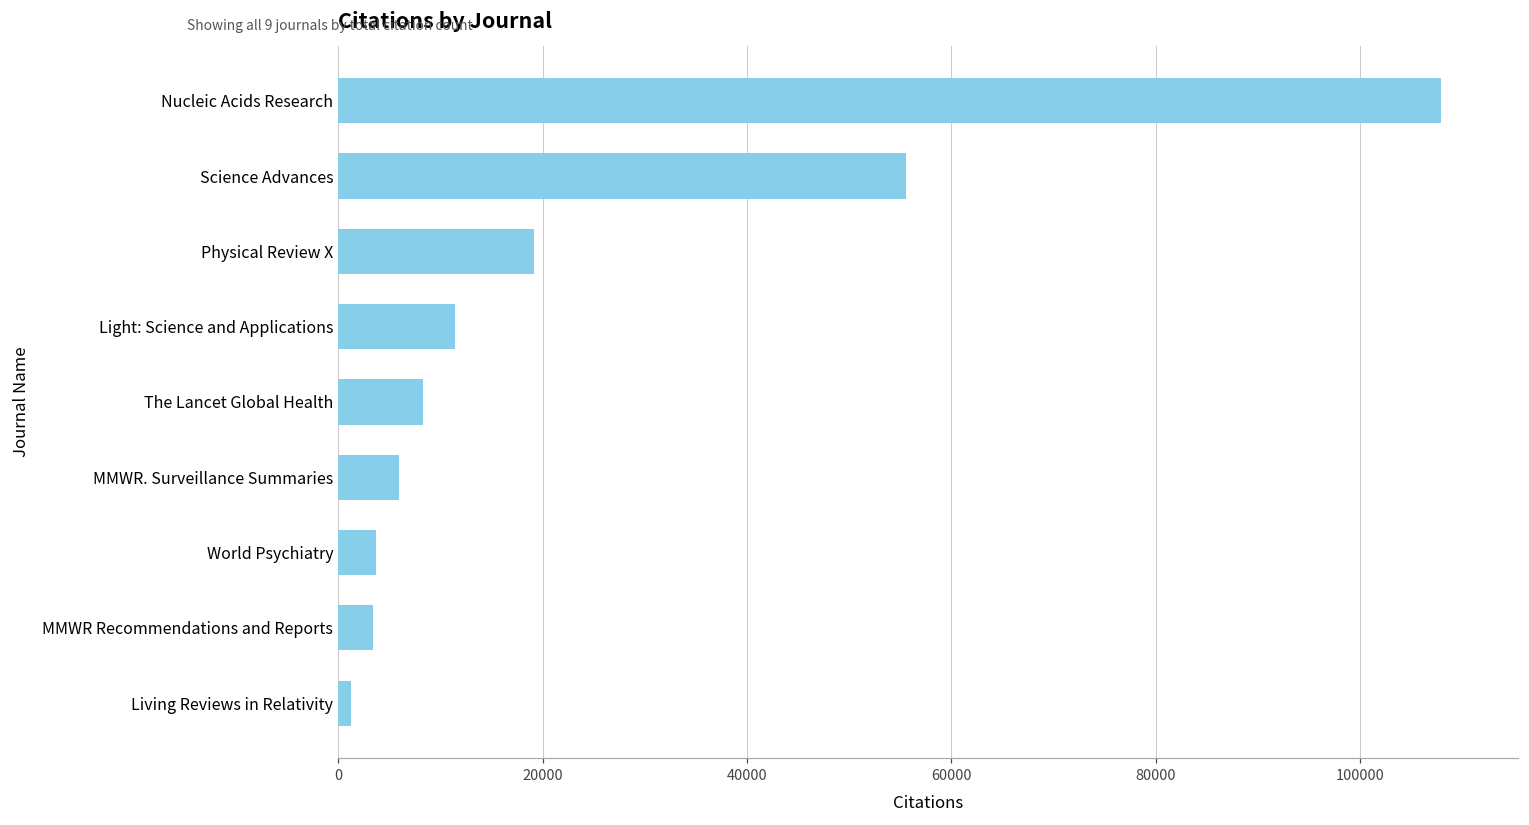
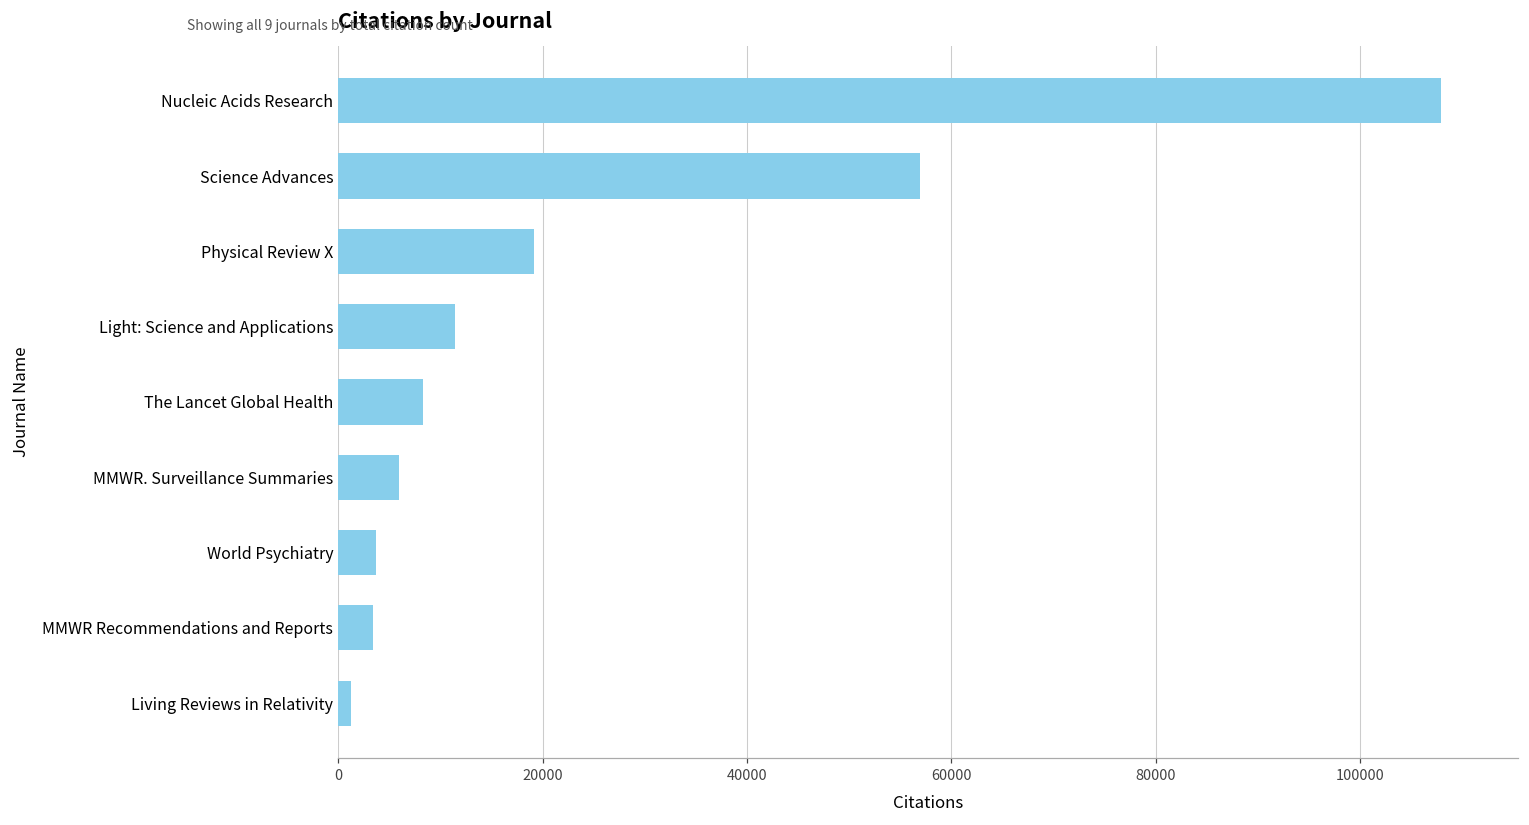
  {
    "Nucleic Acids Research": 108000,
-   "Science Advances": 56000,
+   "Science Advances": 57000,
    "Physical Review X": 19000,
    "Light: Science and Applications": 11000,
    "The Lancet Global Health": 8000,
    "MMWR. Surveillance Summaries": 6000,
    "World Psychiatry": 4000,
    "MMWR Recommendations and Reports": 3000,
    "Living Reviews in Relativity": 1000
  }
